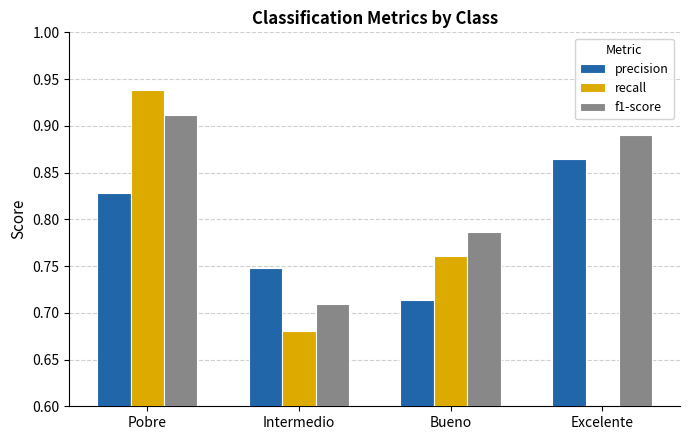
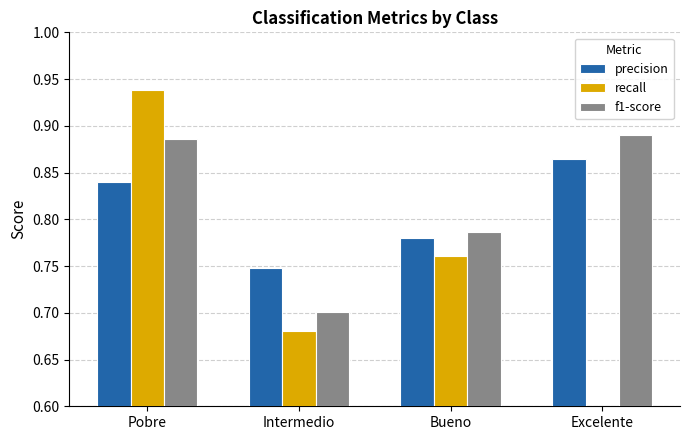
  {
    "precision": {
-     "Pobre": 0.83,
+     "Pobre": 0.84,
      "Intermedio": 0.75,
-     "Bueno": 0.71,
+     "Bueno": 0.78,
      "Excelente": 0.86
    },
    "recall": {
      "Pobre": 0.94,
      "Intermedio": 0.68,
      "Bueno": 0.76,
      "Excelente": 0.60
    },
    "f1-score": {
-     "Pobre": 0.91,
-     "Intermedio": 0.71,
+     "Pobre": 0.89,
+     "Intermedio": 0.70,
      "Bueno": 0.79,
      "Excelente": 0.89
    }
  }
